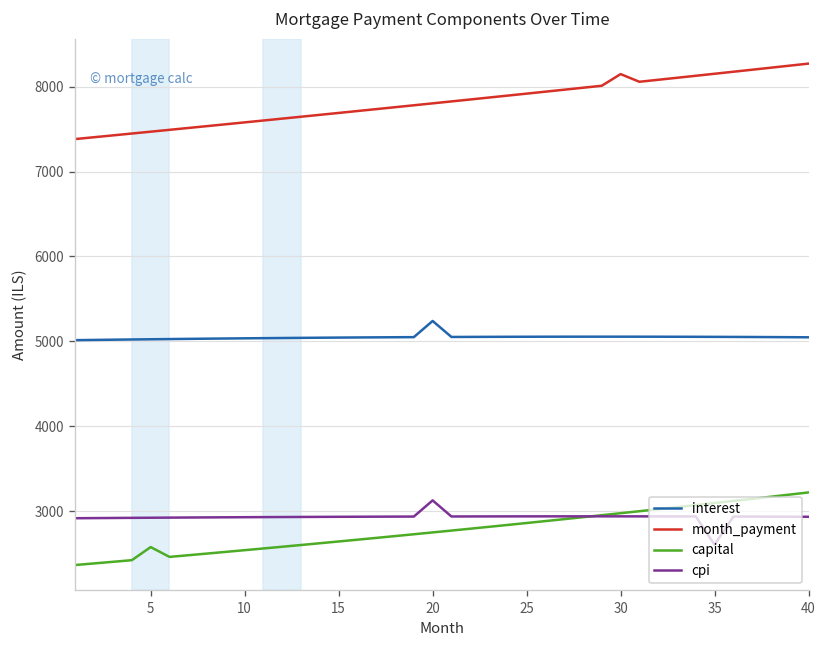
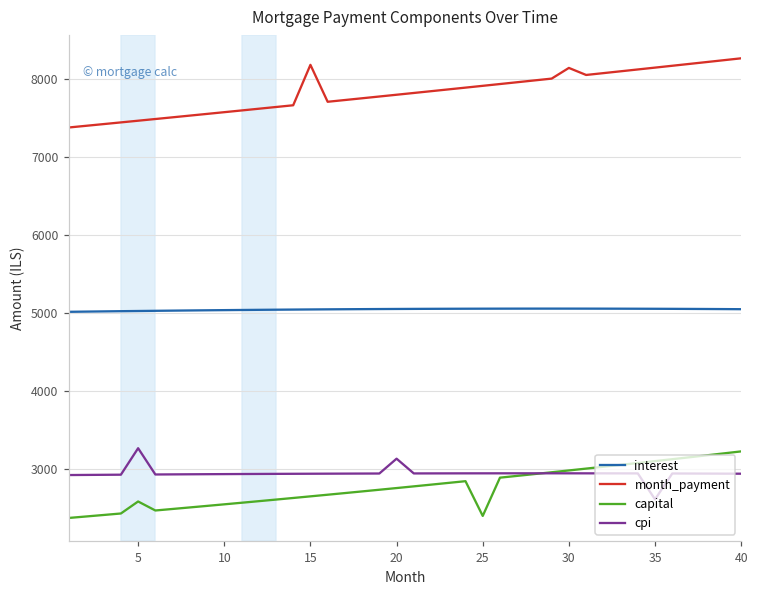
  {
    "interest": {
      "5": 5000,
      "10": 5000,
      "15": 5000,
-     "20": 5200,
+     "20": 5100,
      "25": 5100,
      "30": 5100,
      "35": 5100,
      "40": 5000
    },
    "month_payment": {
      "5": 7500,
      "10": 7600,
-     "15": 7700,
+     "15": 8200,
      "20": 7800,
      "25": 7900,
      "30": 8100,
      "35": 8200,
      "40": 8300
    },
    "capital": {
      "5": 2600,
      "10": 2500,
      "15": 2600,
      "20": 2800,
-     "25": 2900,
+     "25": 2400,
      "30": 3000,
      "35": 3100,
      "40": 3200
    },
    "cpi": {
-     "5": 2900,
+     "5": 3300,
      "10": 2900,
      "15": 2900,
      "20": 3100,
      "25": 2900,
      "30": 2900,
      "40": 2900
    }
  }
